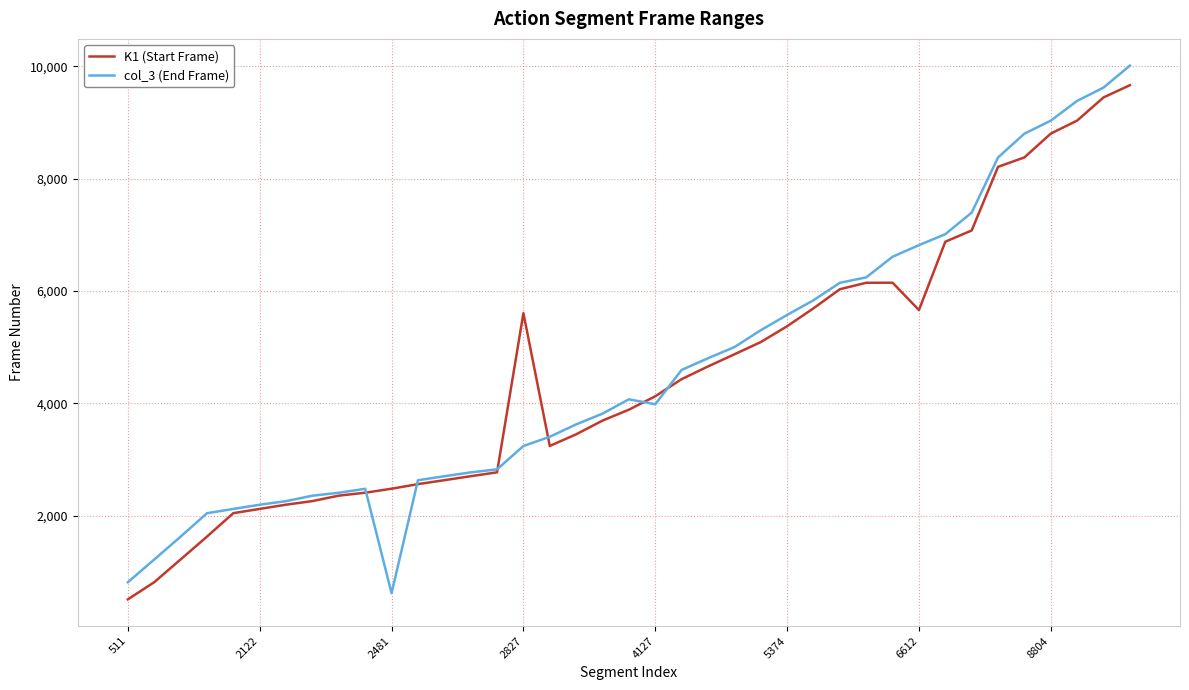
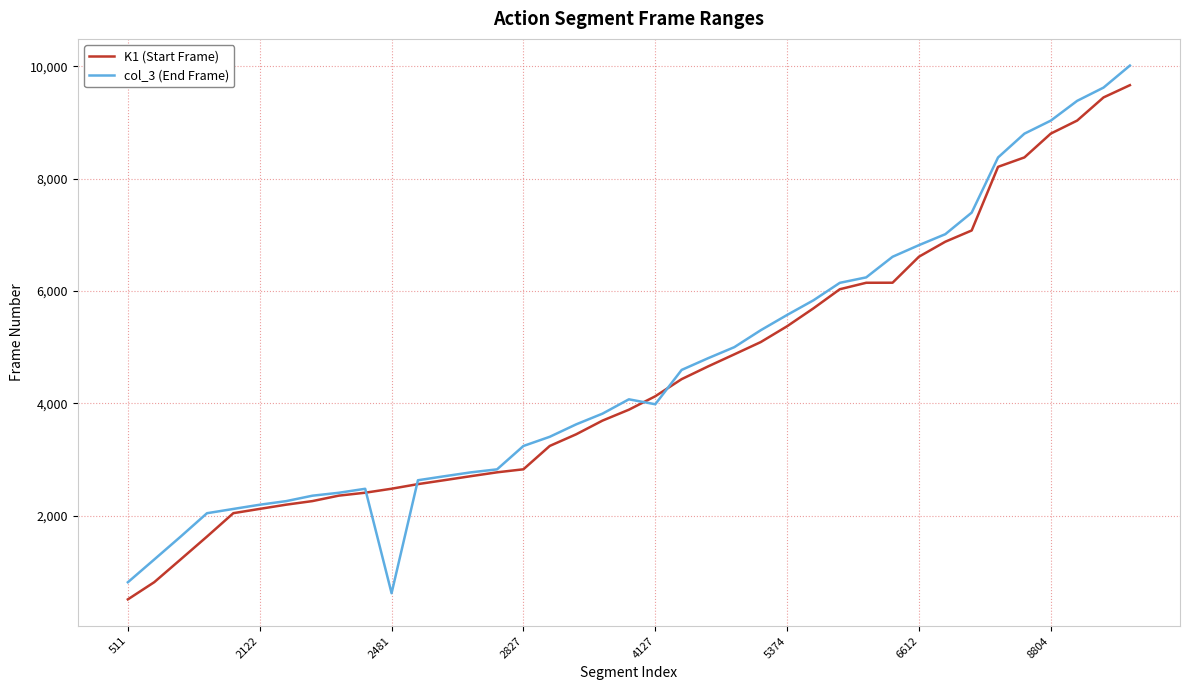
  {
    "K1 (Start Frame)": {
      "511": "500",
      "2122": "2,100",
      "2481": "2,500",
-     "2827": "5,600",
+     "2827": "2,800",
      "4127": "4,100",
      "5374": "5,400",
-     "6612": "5,700",
+     "6612": "6,600",
      "8804": "8,800"
    },
    "col_3 (End Frame)": {
      "511": "800",
      "2122": "2,200",
      "2481": "600",
      "2827": "3,200",
      "4127": "4,000",
      "5374": "5,600",
      "6612": "6,800",
      "8804": "9,000"
    }
  }
